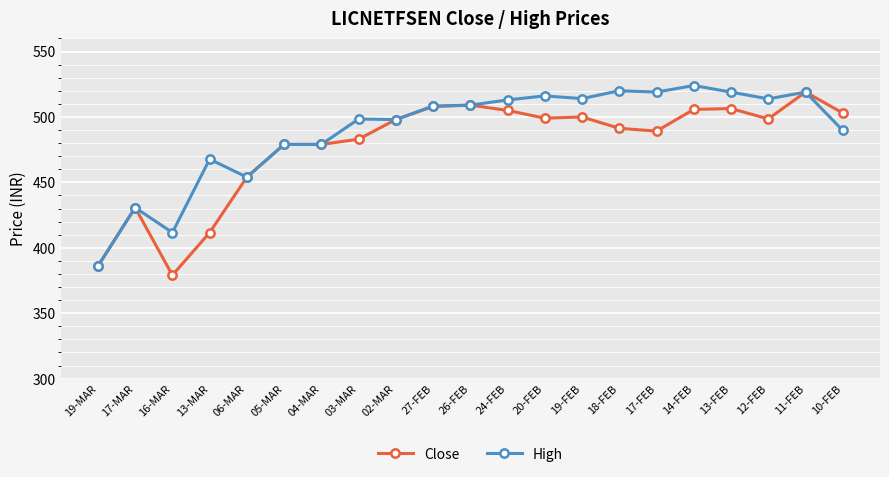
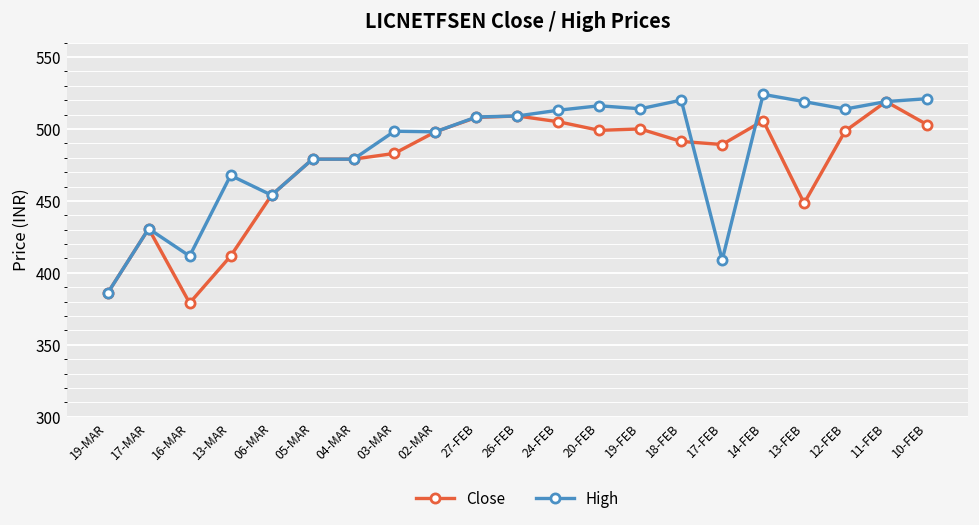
  {
    "Close": {
      "16-MAR": 379,
      "13-MAR": 412,
      "03-MAR": 483,
      "24-FEB": 505,
      "20-FEB": 499,
      "19-FEB": 500,
      "18-FEB": 491,
      "17-FEB": 489,
      "14-FEB": 506,
-     "13-FEB": 506,
+     "13-FEB": 448,
      "12-FEB": 499,
      "10-FEB": 503
    },
    "High": {
      "16-MAR": 412,
      "13-MAR": 468,
      "03-MAR": 498,
      "24-FEB": 513,
      "20-FEB": 516,
      "19-FEB": 514,
      "18-FEB": 520,
-     "17-FEB": 519,
+     "17-FEB": 409,
      "14-FEB": 524,
      "13-FEB": 519,
      "12-FEB": 514,
-     "10-FEB": 490
+     "10-FEB": 521
    }
  }
